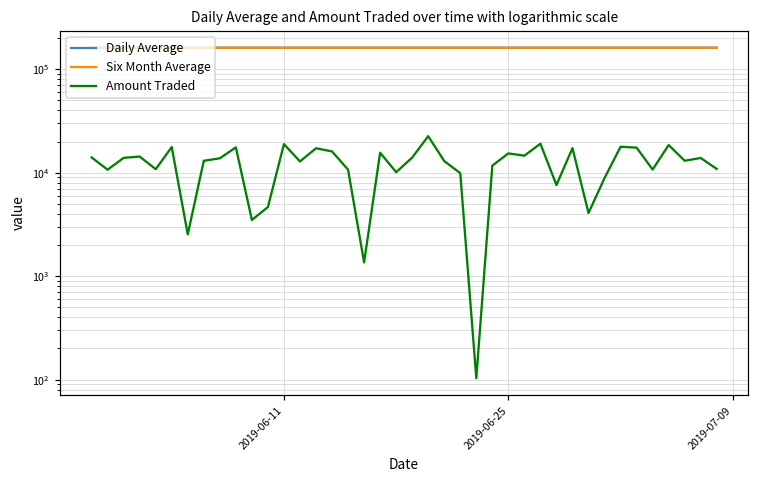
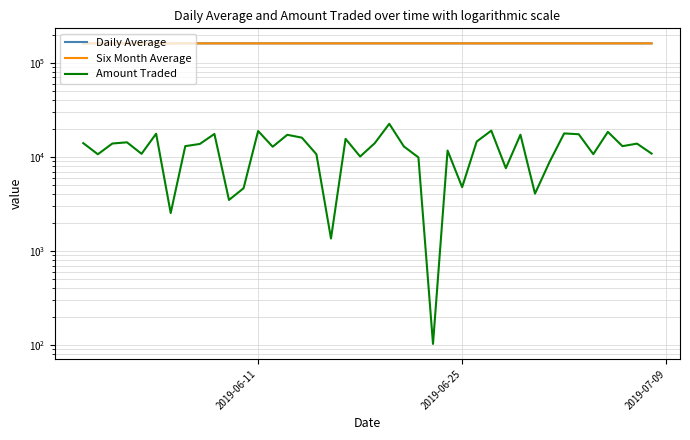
  {
    "Six Month Average": {
      "2019-06-11": 160000,
      "2019-06-25": 160000
    },
    "Amount Traded": {
      "2019-06-11": 19000,
-     "2019-06-25": 15000
+     "2019-06-25": 5000
    }
  }
